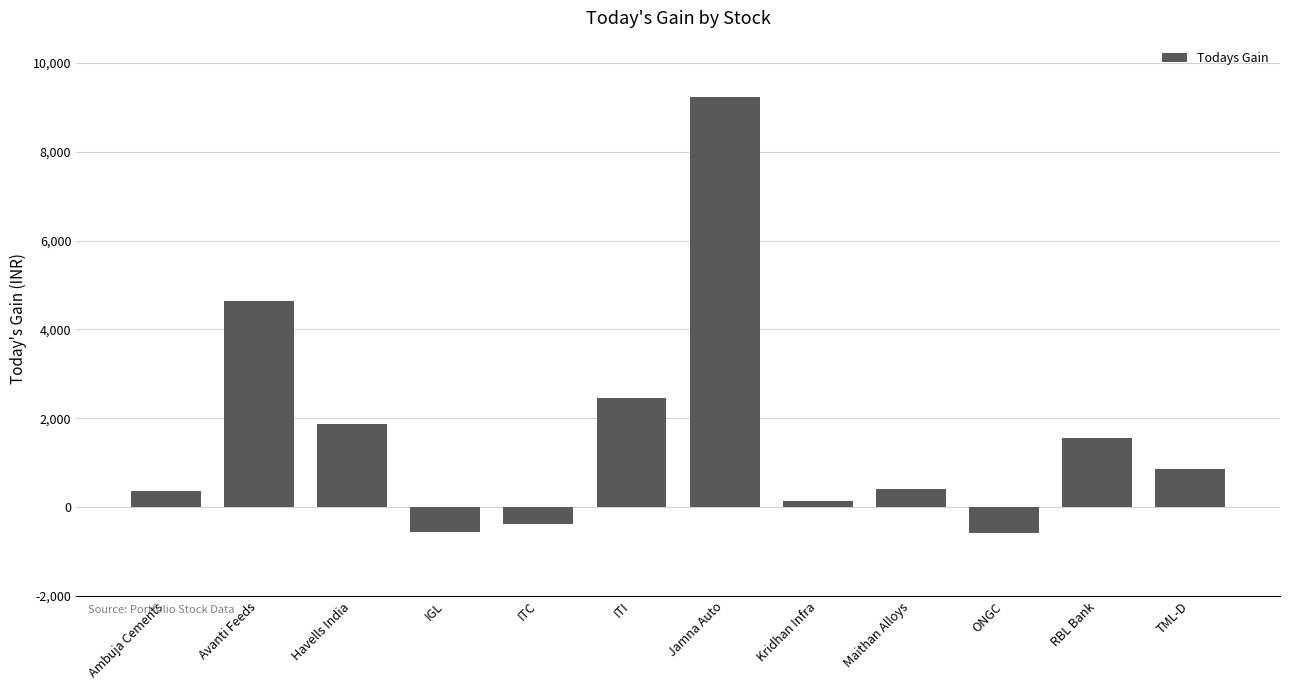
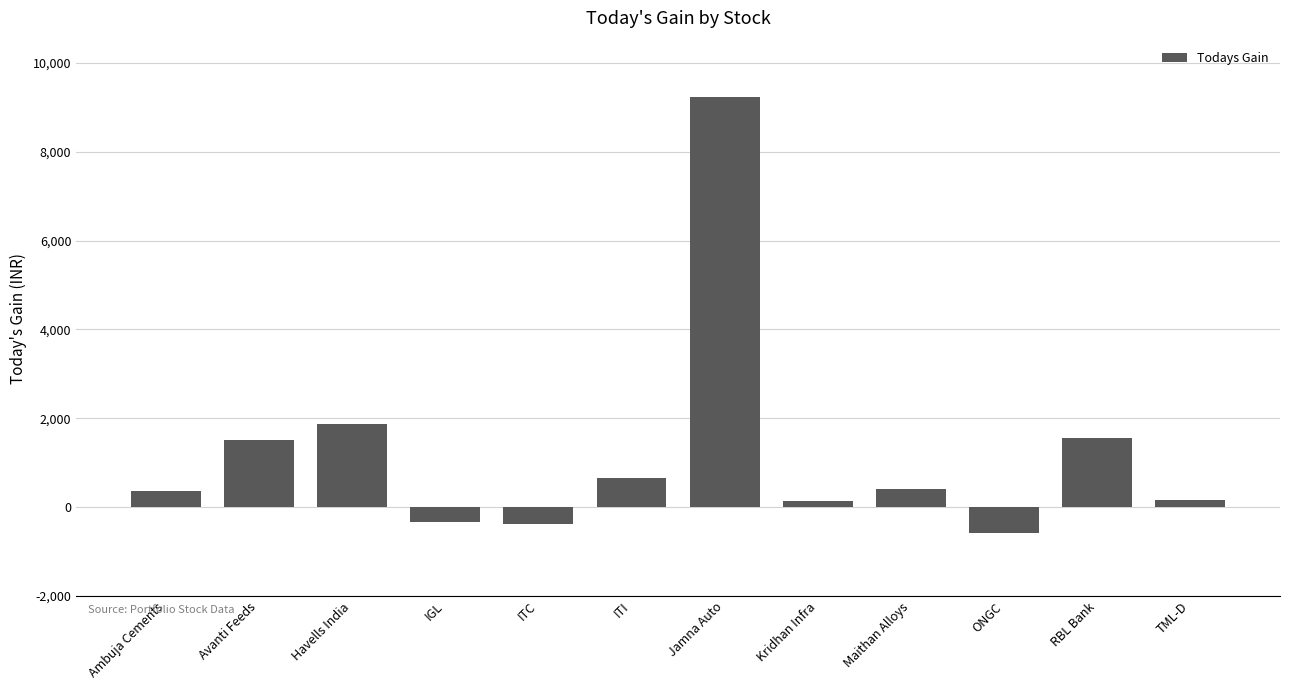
  {
    "Ambuja Cements": "400",
-   "Avanti Feeds": "4,600",
+   "Avanti Feeds": "1,500",
    "Havells India": "1,900",
-   "IGL": "-600",
+   "IGL": "-300",
    "ITC": "-400",
-   "ITI": "2,500",
+   "ITI": "700",
    "Jamna Auto": "9,200",
    "Kridhan Infra": "100",
    "Maithan Alloys": "400",
    "ONGC": "-600",
    "RBL Bank": "1,500",
-   "TML-D": "900"
+   "TML-D": "200"
  }
